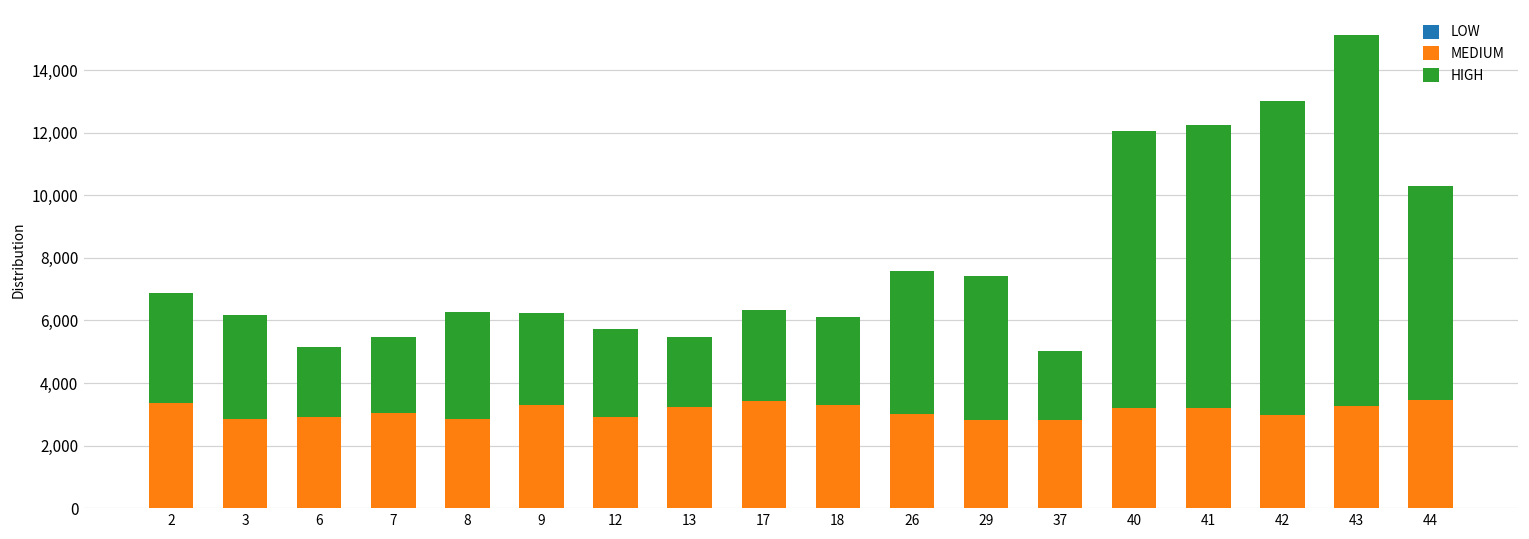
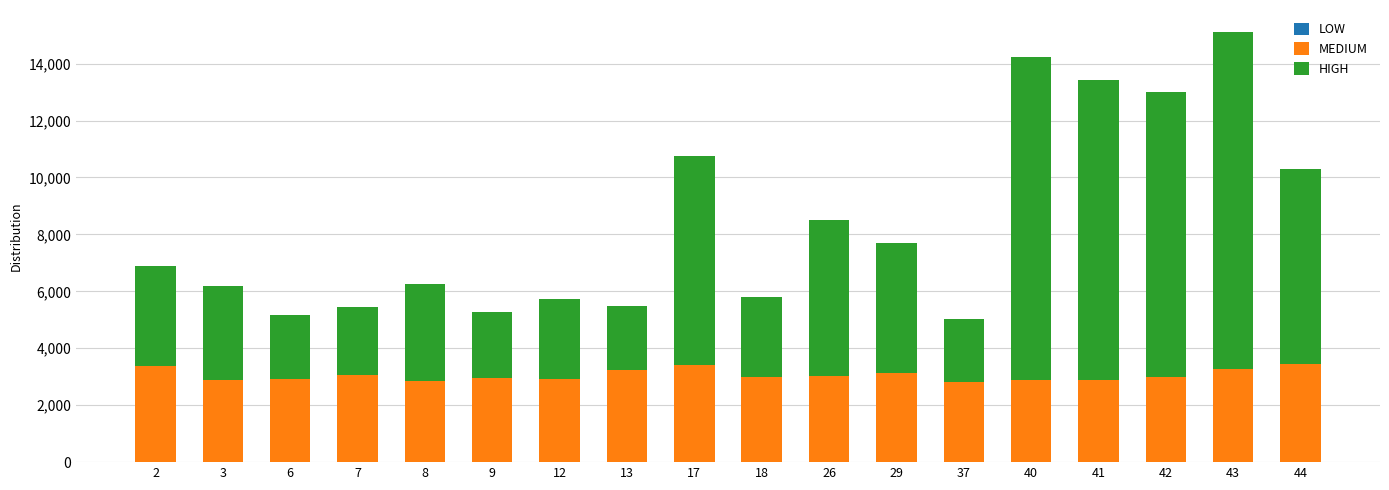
  {
    "MEDIUM": {
      "2": "3,400",
      "3": "2,900",
      "6": "2,900",
      "7": "3,000",
      "8": "2,800",
-     "9": "3,300",
+     "9": "2,900",
      "12": "2,900",
      "13": "3,200",
      "17": "3,400",
-     "18": "3,300",
+     "18": "3,000",
      "26": "3,000",
-     "29": "2,800",
+     "29": "3,100",
      "37": "2,800",
-     "40": "3,200",
-     "41": "3,200",
+     "40": "2,900",
+     "41": "2,900",
      "42": "3,000",
      "43": "3,300",
      "44": "3,500"
    },
    "HIGH": {
      "2": "3,500",
      "3": "3,300",
      "6": "2,200",
      "7": "2,400",
      "8": "3,400",
-     "9": "2,900",
+     "9": "2,300",
      "12": "2,800",
      "13": "2,300",
-     "17": "2,900",
+     "17": "7,300",
      "18": "2,800",
-     "26": "4,500",
+     "26": "5,500",
      "29": "4,600",
      "37": "2,200",
-     "40": "8,900",
-     "41": "9,100",
+     "40": "11,300",
+     "41": "10,600",
      "42": "10,000",
      "43": "11,900",
      "44": "6,800"
    }
  }
